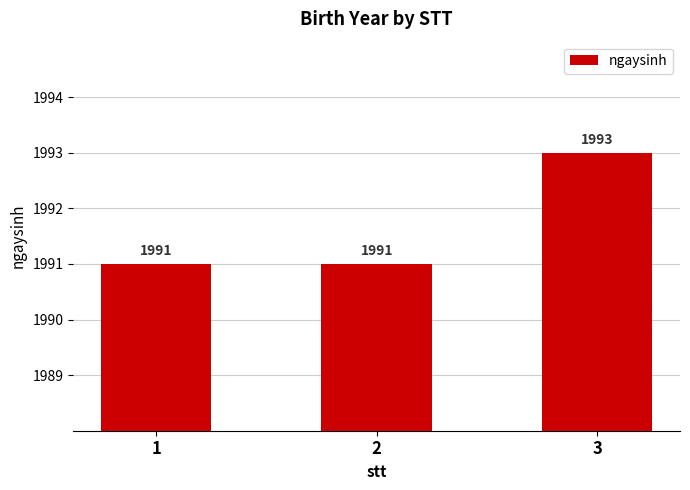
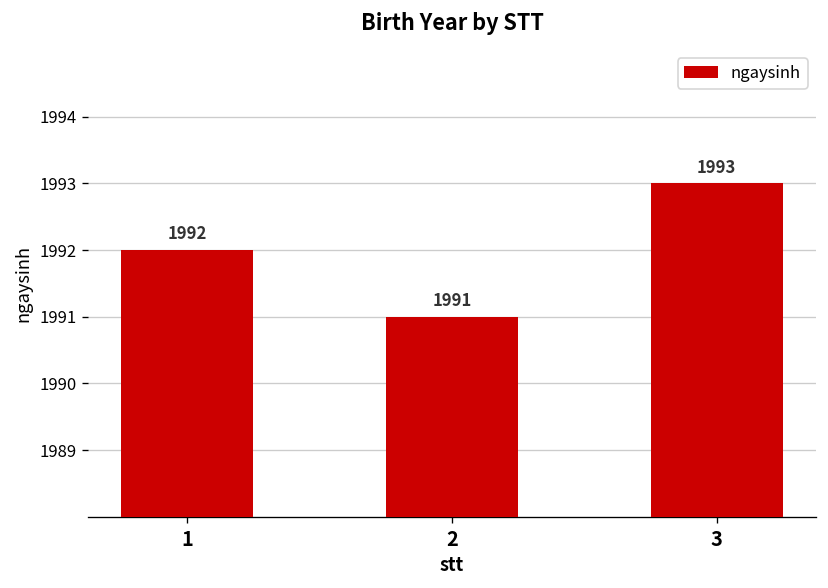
  {
-   "1": 1991,
+   "1": 1992,
    "2": 1991,
    "3": 1993
  }
